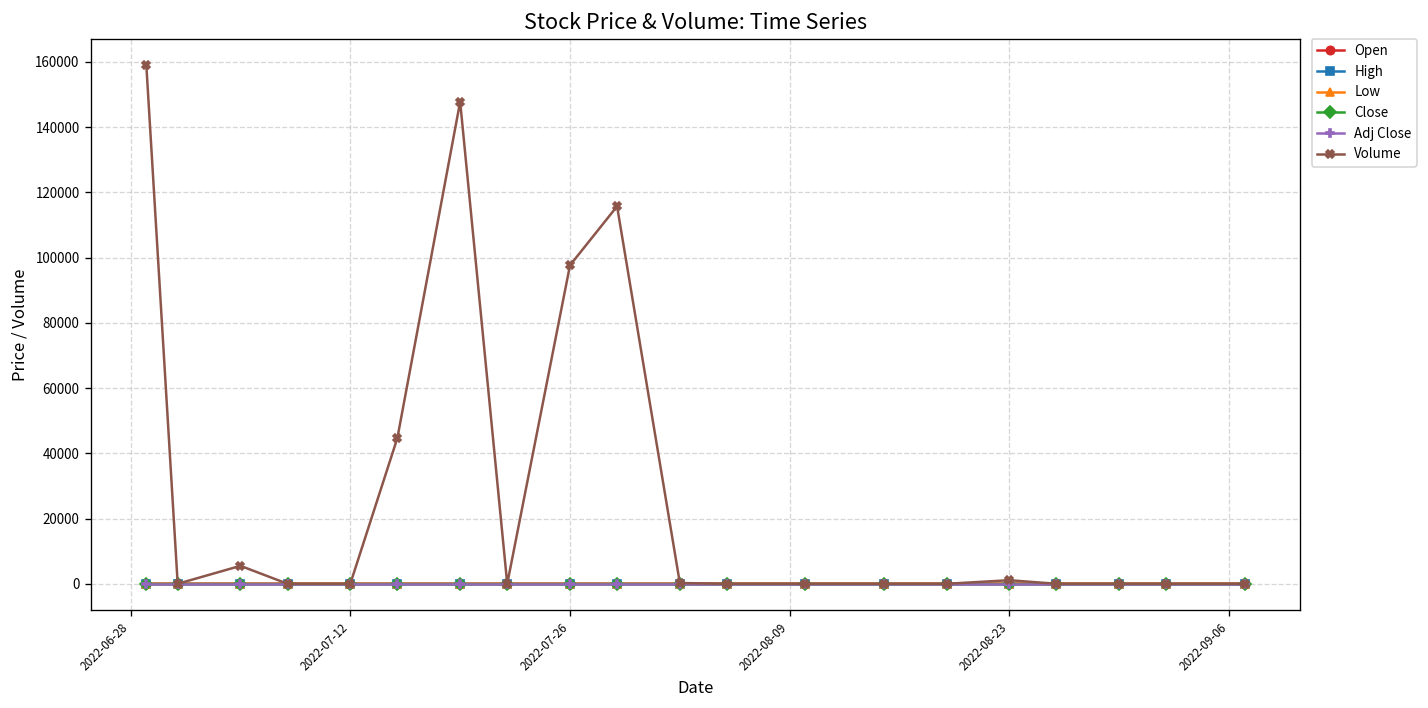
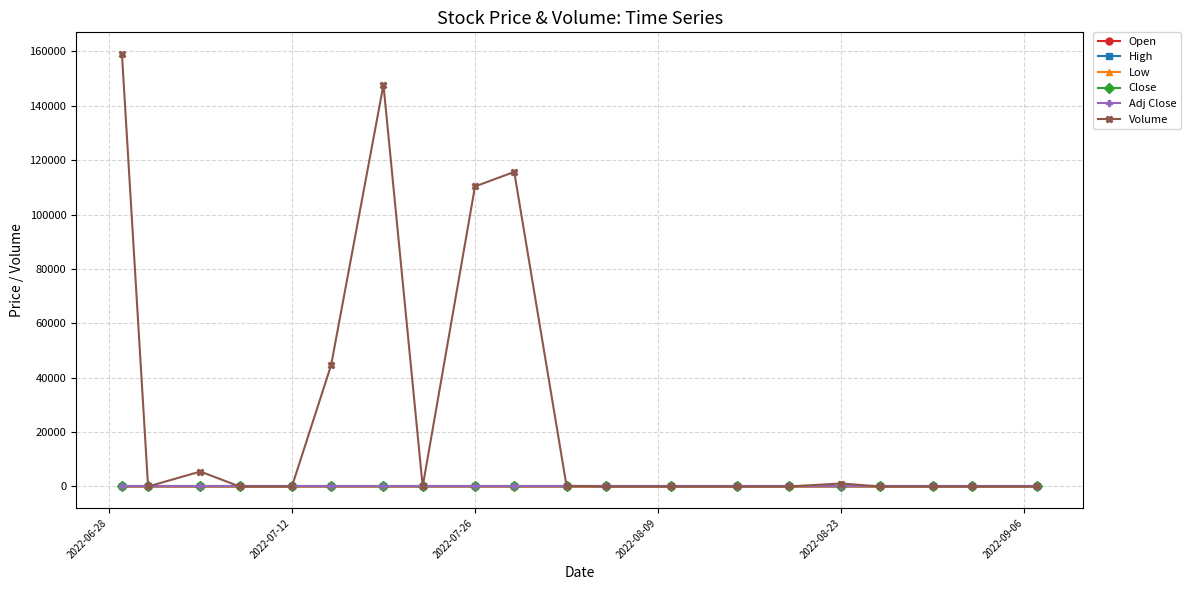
  {
    "Adj Close": {
      "2022-07-26": 0,
      "2022-08-23": 0
    },
    "Volume": {
-     "2022-07-26": 98000,
+     "2022-07-26": 110000,
      "2022-08-23": 1000
    }
  }
